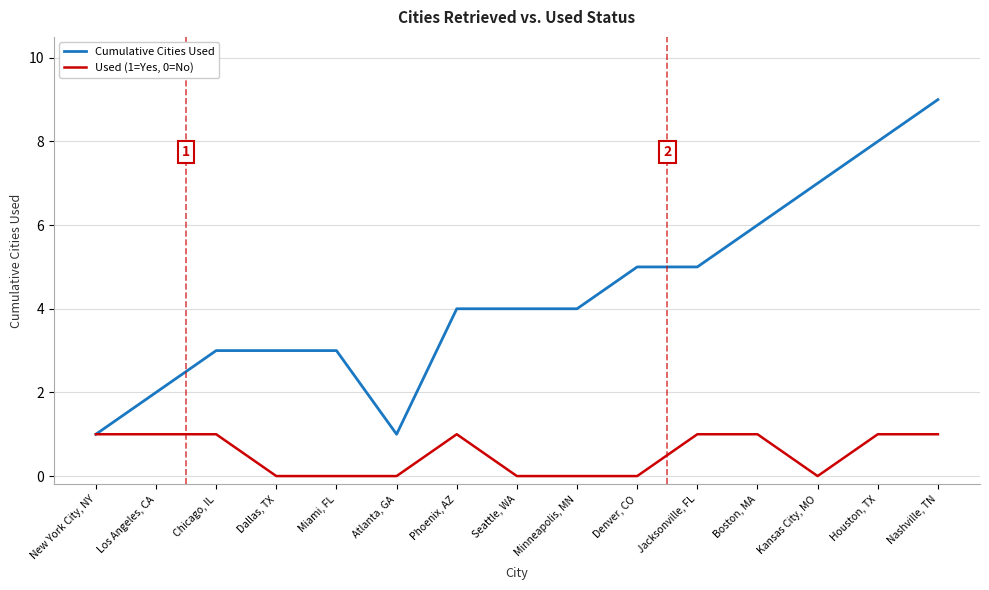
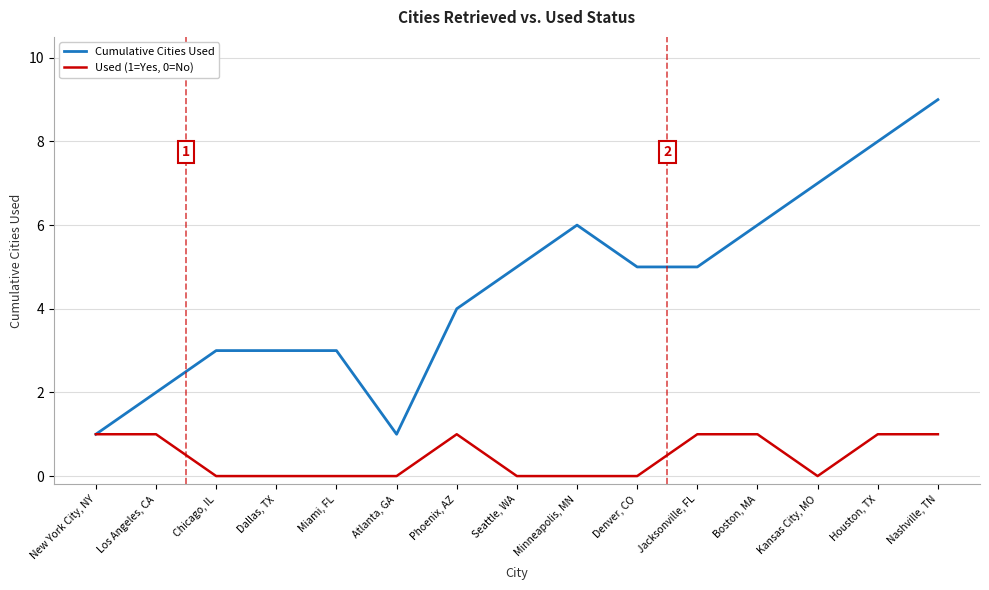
  {
    "Cumulative Cities Used": {
      "Los Angeles, CA": 2,
      "Chicago, IL": 3,
      "Dallas, TX": 3,
      "Miami, FL": 3,
      "Atlanta, GA": 1,
      "Phoenix, AZ": 4,
-     "Seattle, WA": 4,
-     "Minneapolis, MN": 4,
+     "Seattle, WA": 5,
+     "Minneapolis, MN": 6,
      "Denver, CO": 5,
      "Jacksonville, FL": 5,
      "Boston, MA": 6,
      "Kansas City, MO": 7,
      "Houston, TX": 8,
      "Nashville, TN": 9
    },
    "Used (1=Yes, 0=No)": {
      "Los Angeles, CA": 1,
-     "Chicago, IL": 1,
+     "Chicago, IL": 0,
      "Dallas, TX": 0,
      "Miami, FL": 0,
      "Atlanta, GA": 0,
      "Phoenix, AZ": 1,
      "Seattle, WA": 0,
      "Minneapolis, MN": 0,
      "Denver, CO": 0,
      "Jacksonville, FL": 1,
      "Boston, MA": 1,
      "Kansas City, MO": 0,
      "Houston, TX": 1,
      "Nashville, TN": 1
    }
  }
